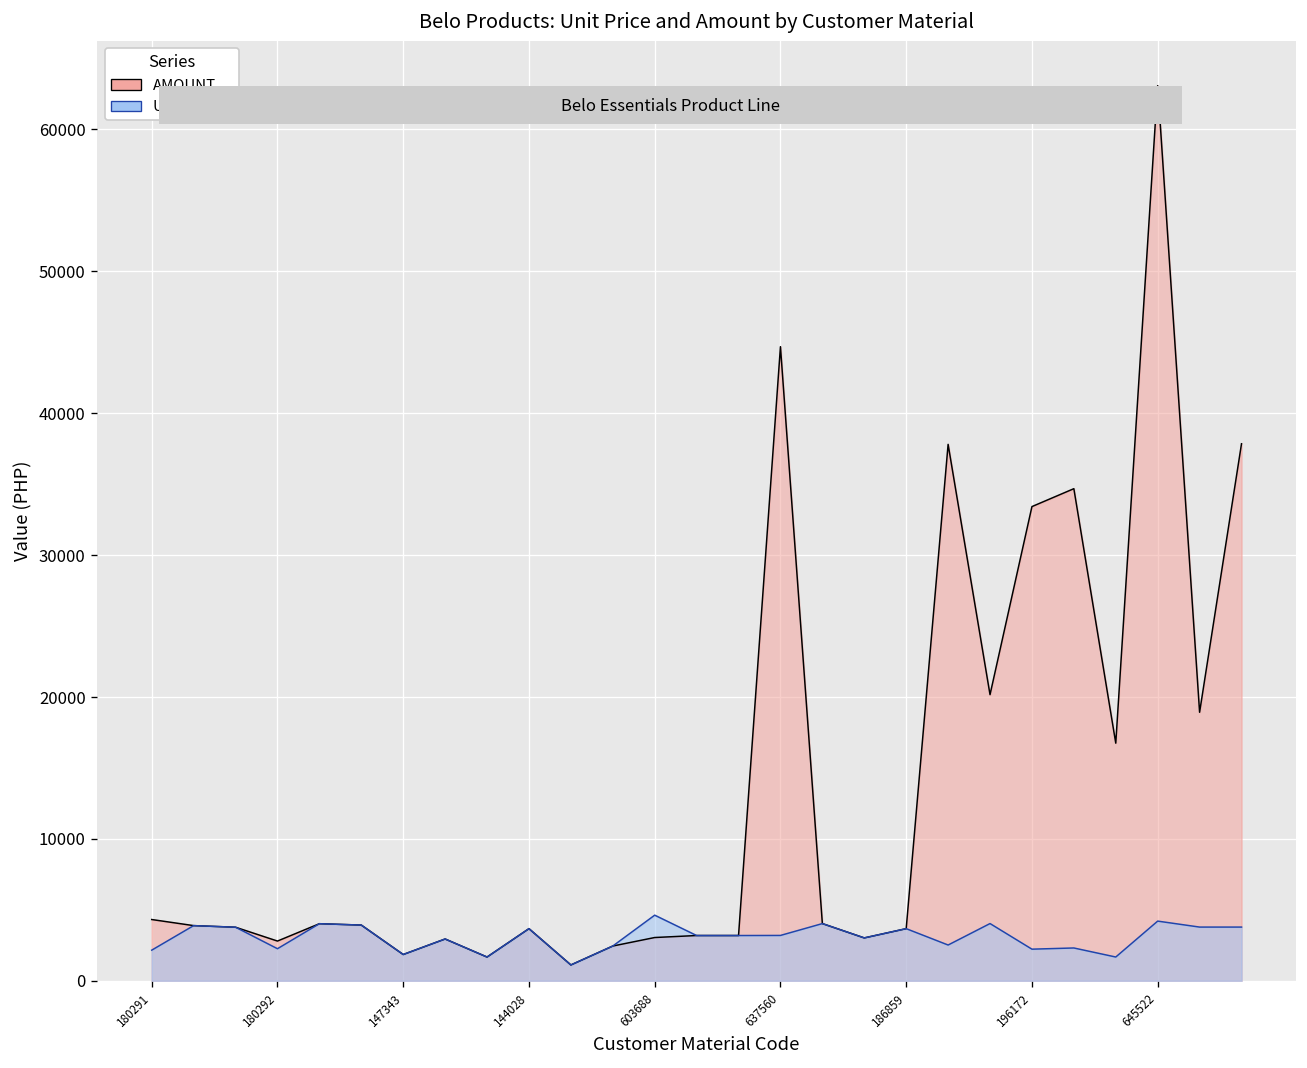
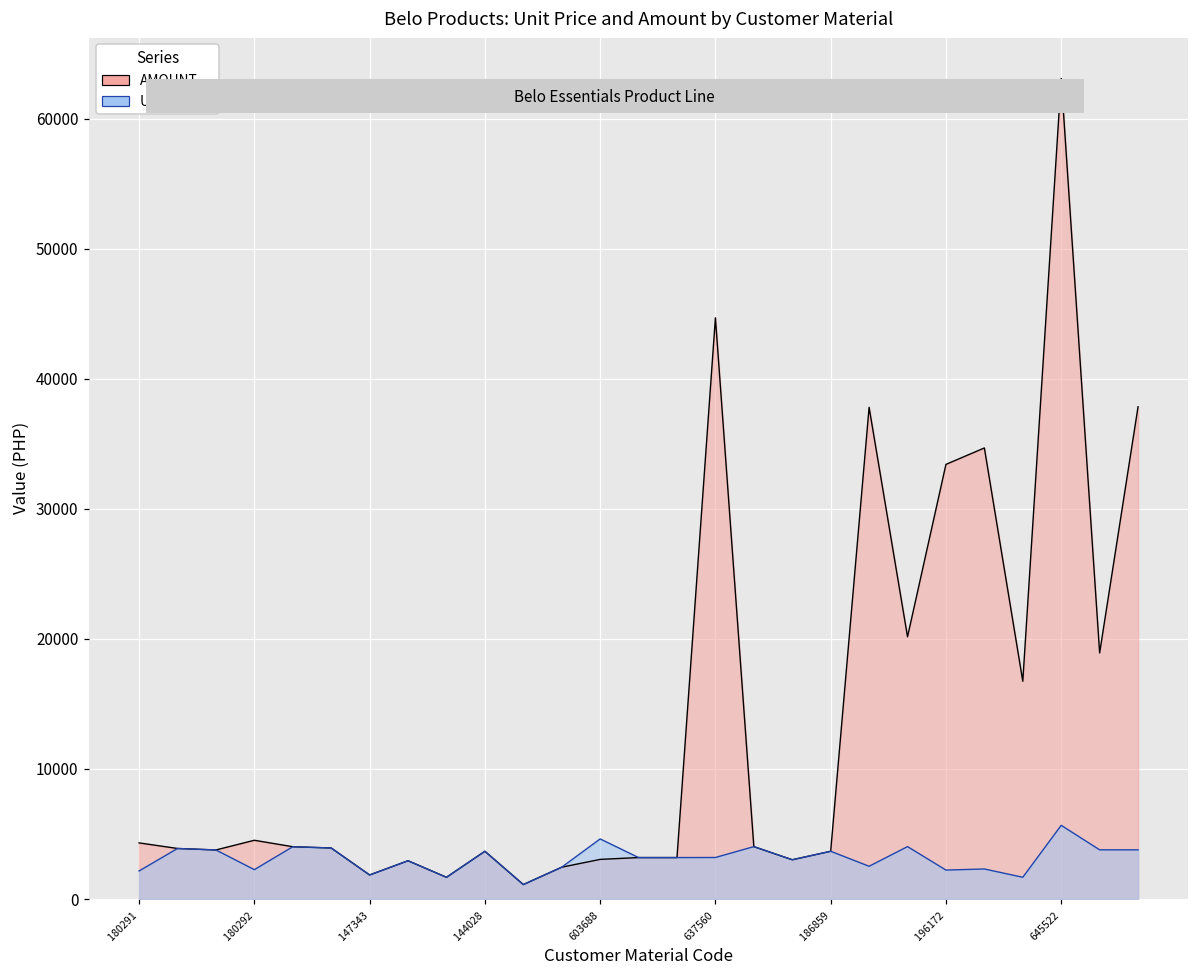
  {
    "AMOUNT": {
      "180291": 4300,
-     "180292": 2800,
+     "180292": 4500,
      "603688": 3000,
      "637560": 44700,
      "196172": 33400,
      "645522": 63100
    },
    "UNIT PRICE": {
      "180291": 2200,
      "180292": 2300,
      "603688": 4600,
      "637560": 3200,
      "196172": 2200,
-     "645522": 4200
+     "645522": 5700
    }
  }
